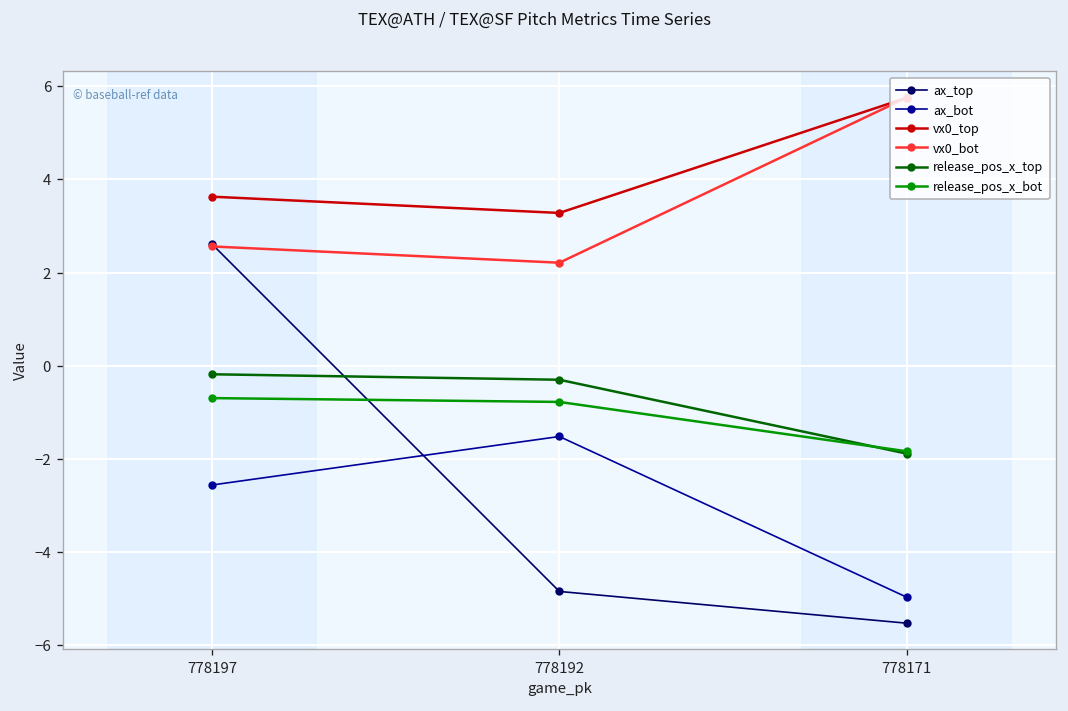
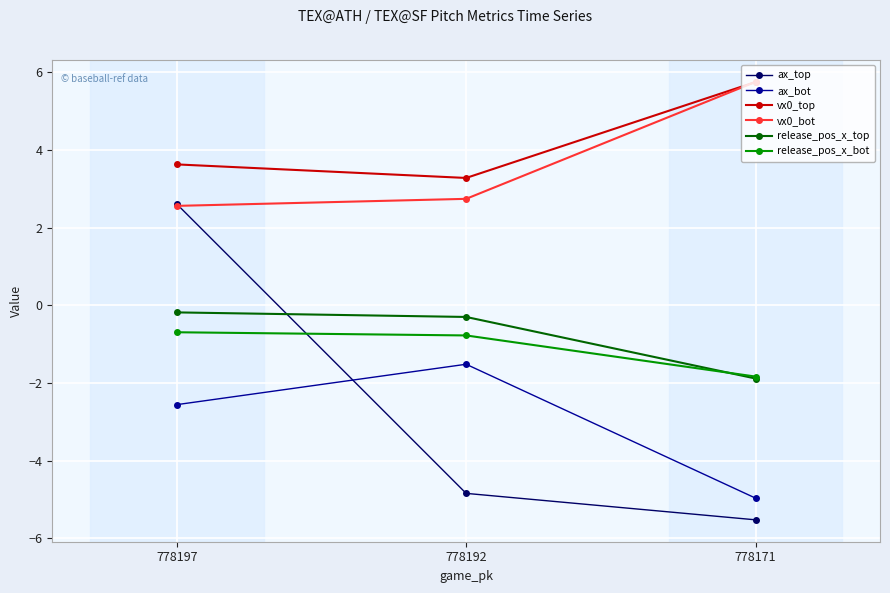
  {
    "vx0_top": {
      "778197": 3.6,
      "778192": 3.3
    },
    "vx0_bot": {
-     "778192": 2.2
+     "778192": 2.7
    }
  }
